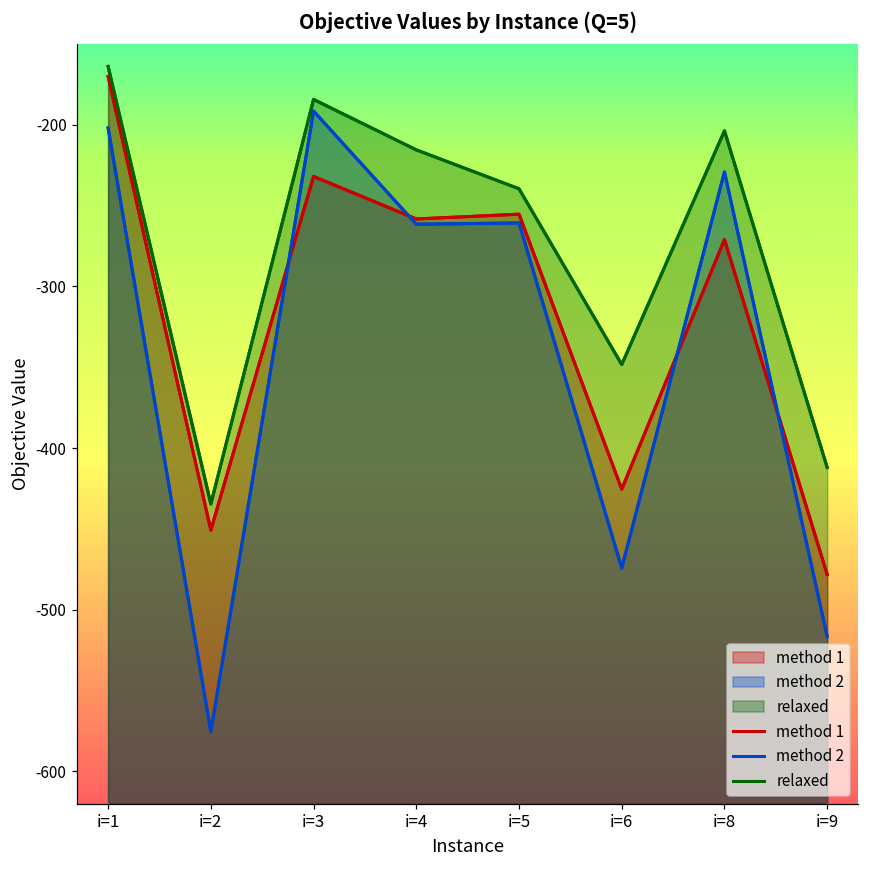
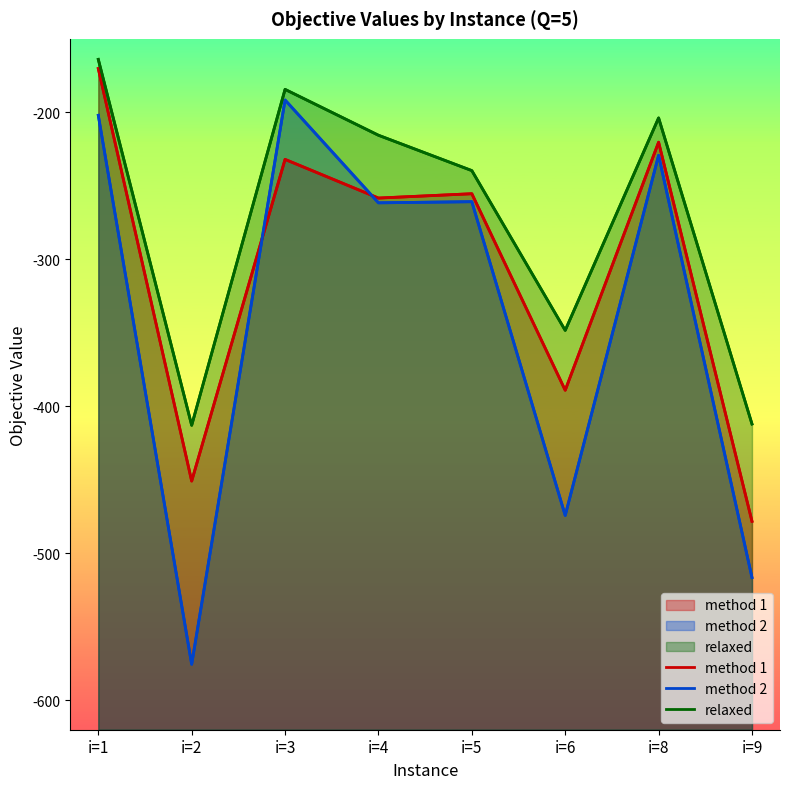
  {
    "method 1": {
      "i=1": -170,
      "i=2": -451,
      "i=3": -232,
      "i=4": -258,
      "i=5": -255,
-     "i=6": -425,
-     "i=8": -271,
+     "i=6": -389,
+     "i=8": -220,
      "i=9": -478
    },
    "method 2": {
      "i=1": -202,
      "i=2": -575,
      "i=3": -192,
      "i=4": -262,
      "i=5": -261,
      "i=6": -474,
      "i=8": -229,
      "i=9": -516
    },
    "relaxed": {
      "i=1": -164,
-     "i=2": -435,
+     "i=2": -413,
      "i=3": -184,
      "i=4": -216,
      "i=5": -240,
      "i=6": -348,
      "i=8": -204,
      "i=9": -412
    }
  }
